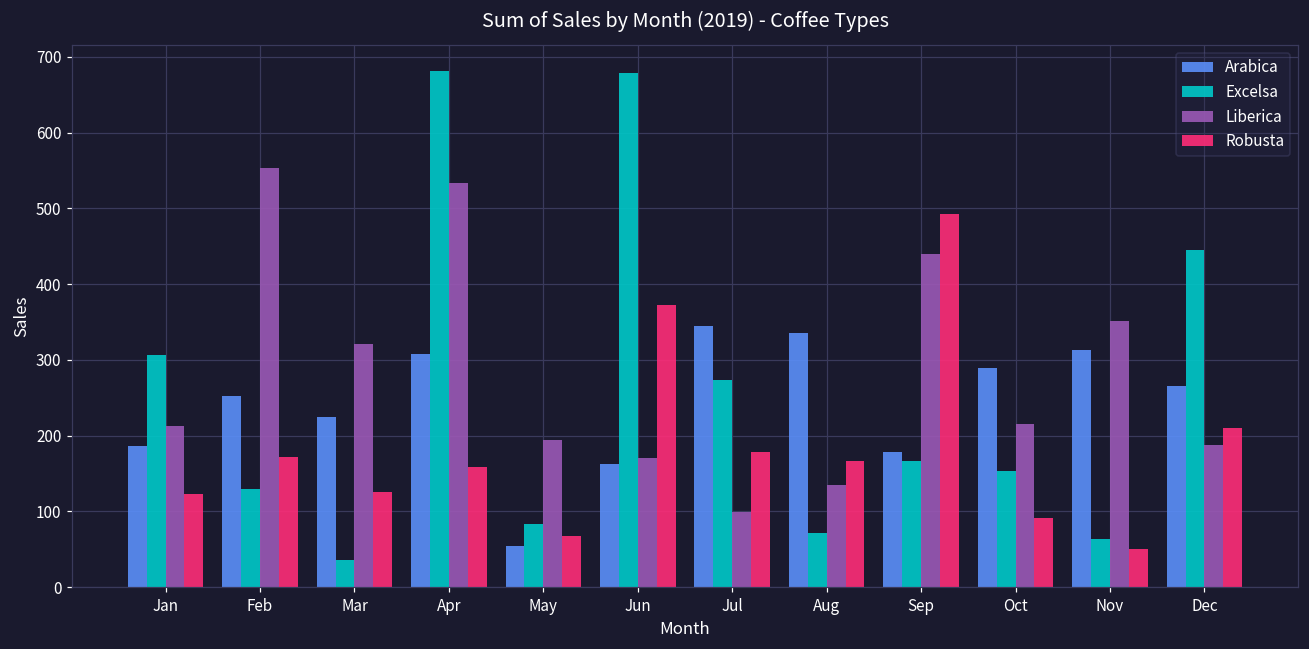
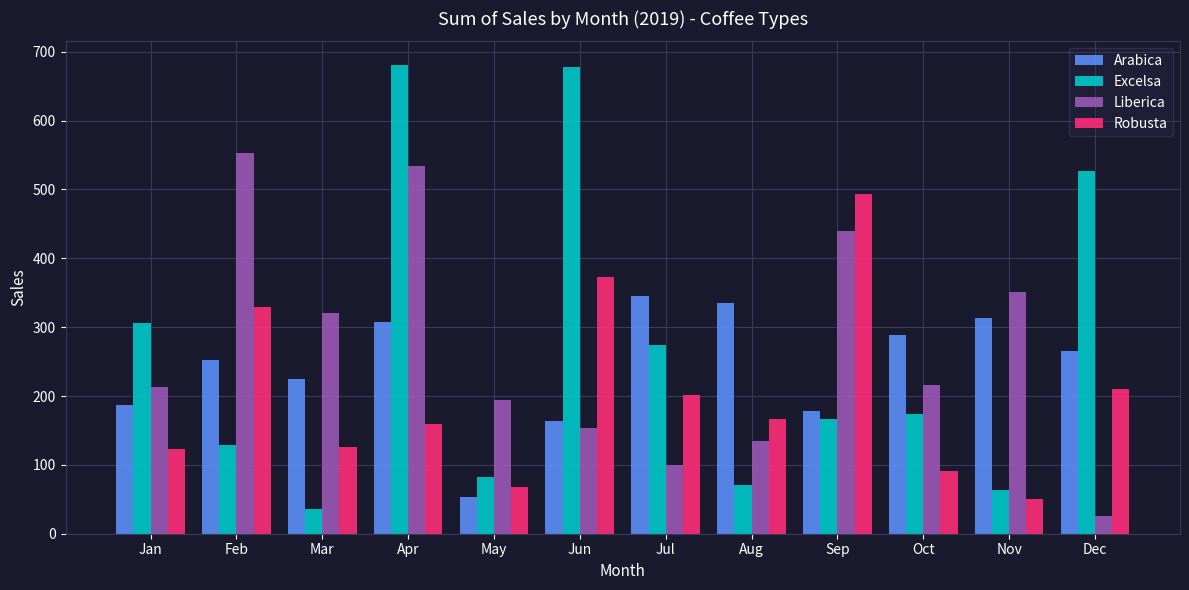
  {
    "Arabica": {
      "Jan": 190,
      "Feb": 250,
      "Mar": 220,
      "Apr": 310,
      "May": 50,
      "Jun": 160,
      "Jul": 350,
      "Aug": 330,
      "Sep": 180,
      "Oct": 290,
      "Nov": 310,
      "Dec": 270
    },
    "Excelsa": {
      "Jan": 310,
      "Feb": 130,
      "Mar": 40,
      "Apr": 680,
      "May": 80,
      "Jun": 680,
      "Jul": 270,
      "Aug": 70,
      "Sep": 170,
-     "Oct": 150,
+     "Oct": 170,
      "Nov": 60,
-     "Dec": 440
+     "Dec": 530
    },
    "Liberica": {
      "Jan": 210,
      "Feb": 550,
      "Mar": 320,
      "Apr": 530,
      "May": 190,
-     "Jun": 170,
+     "Jun": 150,
      "Jul": 100,
      "Aug": 130,
      "Sep": 440,
      "Oct": 220,
      "Nov": 350,
-     "Dec": 190
+     "Dec": 30
    },
    "Robusta": {
      "Jan": 120,
-     "Feb": 170,
+     "Feb": 330,
      "Mar": 130,
      "Apr": 160,
      "May": 70,
      "Jun": 370,
-     "Jul": 180,
+     "Jul": 200,
      "Aug": 170,
      "Sep": 490,
      "Oct": 90,
      "Nov": 50,
      "Dec": 210
    }
  }
